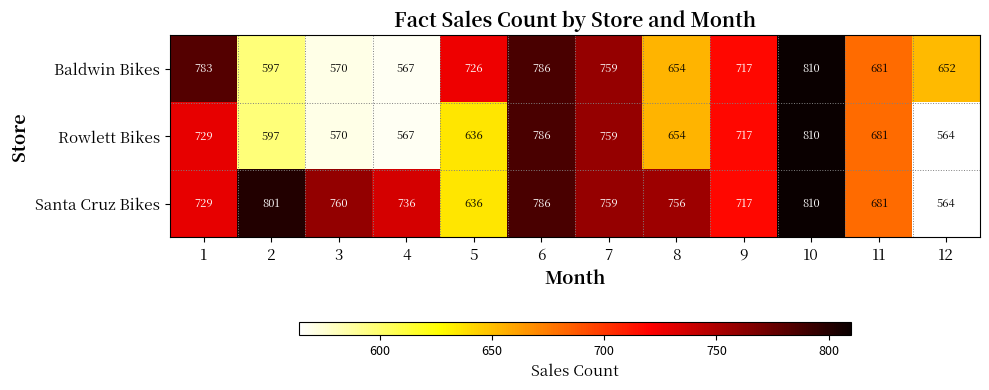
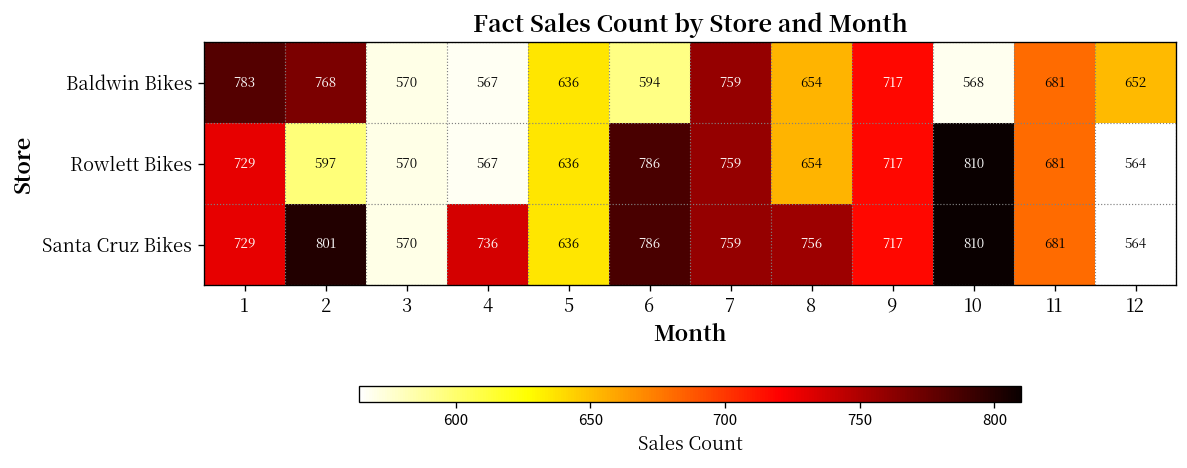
  {
    "Baldwin Bikes": {
      "1": 783,
-     "2": 597,
+     "2": 768,
      "3": 570,
      "4": 567,
-     "5": 726,
-     "6": 786,
+     "5": 636,
+     "6": 594,
      "7": 759,
      "8": 654,
      "9": 717,
-     "10": 810,
+     "10": 568,
      "11": 681,
      "12": 652
    },
    "Rowlett Bikes": {
      "1": 729,
      "2": 597,
      "3": 570,
      "4": 567,
      "5": 636,
      "6": 786,
      "7": 759,
      "8": 654,
      "9": 717,
      "10": 810,
      "11": 681,
      "12": 564
    },
    "Santa Cruz Bikes": {
      "1": 729,
      "2": 801,
-     "3": 760,
+     "3": 570,
      "4": 736,
      "5": 636,
      "6": 786,
      "7": 759,
      "8": 756,
      "9": 717,
      "10": 810,
      "11": 681,
      "12": 564
    }
  }
